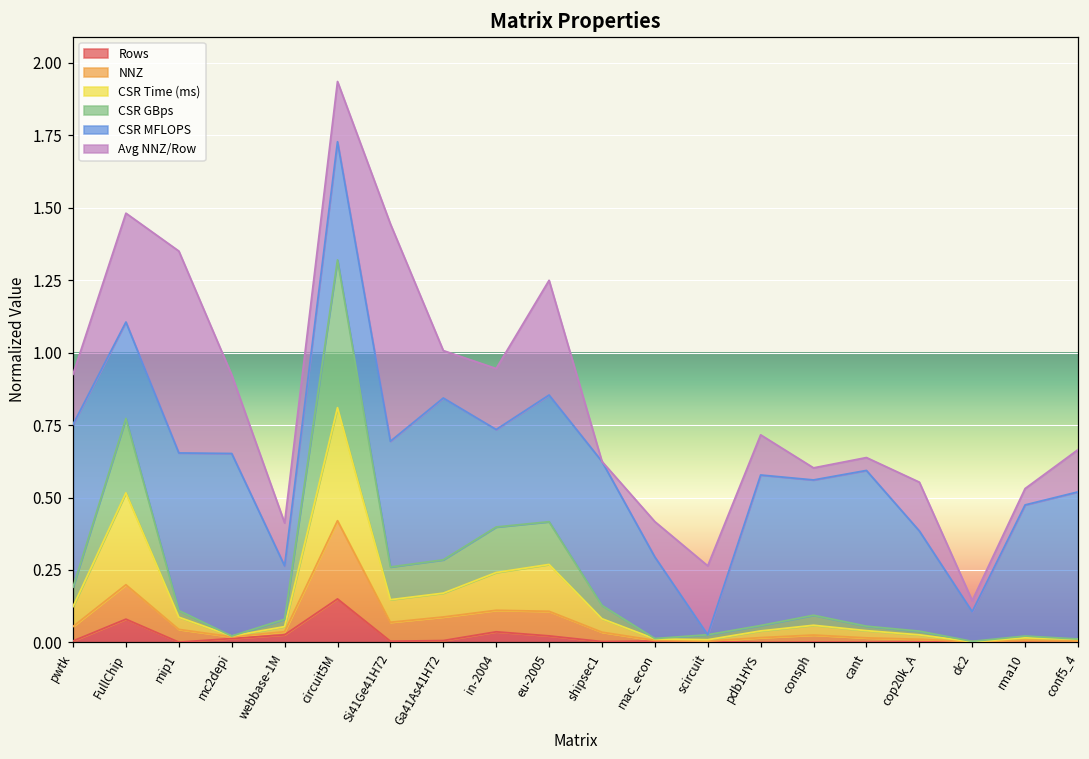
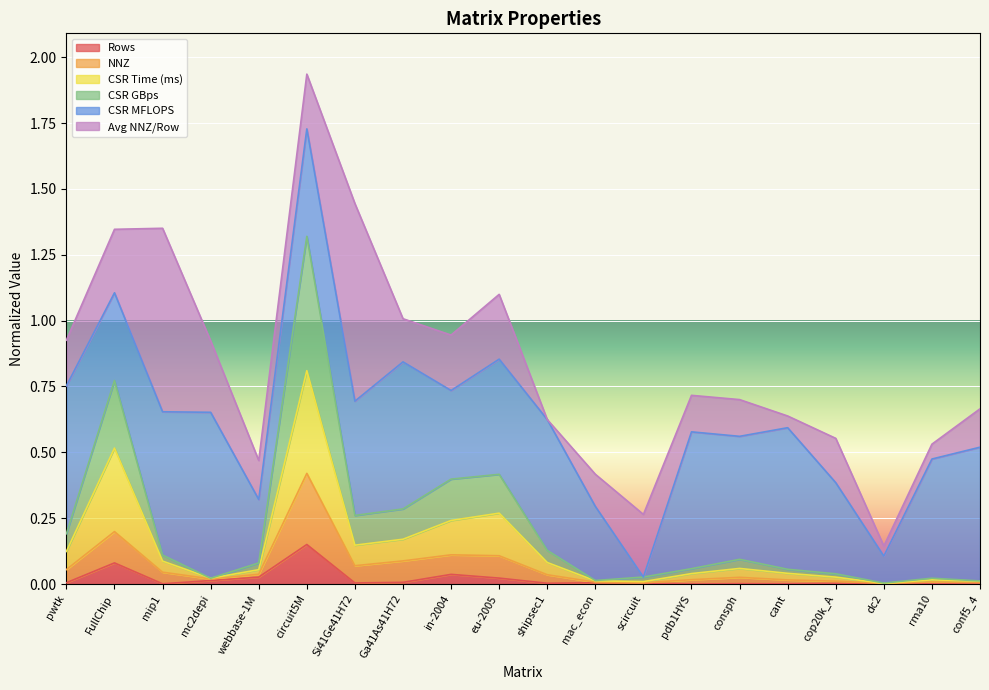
  {
    "Rows": {
      "pwtk": 0.00,
      "FullChip": 0.08,
      "mip1": 0.00,
      "webbase-1M": 0.03,
      "circuit5M": 0.15,
      "Si41Ge41H72": 0.00,
      "Ga41As41H72": 0.01,
      "in-2004": 0.04,
      "eu-2005": 0.02,
      "shipsec1": 0.00,
      "pdb1HYS": 0.00,
      "consph": 0.00,
      "cant": 0.00
    },
    "NNZ": {
      "pwtk": 0.05,
      "FullChip": 0.12,
      "mip1": 0.04,
      "webbase-1M": 0.01,
      "circuit5M": 0.27,
      "Si41Ge41H72": 0.07,
      "Ga41As41H72": 0.08,
      "in-2004": 0.07,
      "eu-2005": 0.08,
      "shipsec1": 0.03,
      "pdb1HYS": 0.02,
      "consph": 0.02,
      "cant": 0.01
    },
    "CSR Time (ms)": {
      "pwtk": 0.07,
      "FullChip": 0.32,
      "mip1": 0.04,
      "webbase-1M": 0.02,
      "circuit5M": 0.39,
      "Si41Ge41H72": 0.08,
      "Ga41As41H72": 0.08,
      "in-2004": 0.13,
      "eu-2005": 0.16,
      "shipsec1": 0.05,
      "pdb1HYS": 0.02,
      "consph": 0.03,
      "cant": 0.02,
      "cop20k_A": 0.02
    },
    "CSR GBps": {
      "pwtk": 0.07,
      "FullChip": 0.26,
      "mip1": 0.02,
      "webbase-1M": 0.03,
      "circuit5M": 0.51,
      "Si41Ge41H72": 0.11,
      "Ga41As41H72": 0.12,
      "in-2004": 0.16,
      "eu-2005": 0.15,
      "shipsec1": 0.05,
      "pdb1HYS": 0.02,
      "consph": 0.03,
      "cant": 0.02,
      "cop20k_A": 0.01
    },
    "CSR MFLOPS": {
      "pwtk": 0.56,
      "FullChip": 0.33,
      "mip1": 0.54,
      "mc2depi": 0.63,
-     "webbase-1M": 0.18,
+     "webbase-1M": 0.24,
      "circuit5M": 0.41,
      "Si41Ge41H72": 0.43,
      "Ga41As41H72": 0.56,
      "in-2004": 0.34,
      "eu-2005": 0.44,
      "mac_econ": 0.28,
      "pdb1HYS": 0.52,
      "consph": 0.47,
      "cant": 0.54,
      "cop20k_A": 0.35,
      "dc2": 0.10,
      "rma10": 0.45,
      "conf5_4": 0.51
    },
    "Avg NNZ/Row": {
      "pwtk": 0.17,
-     "FullChip": 0.38,
+     "FullChip": 0.24,
      "mip1": 0.70,
      "mc2depi": 0.27,
      "webbase-1M": 0.15,
      "circuit5M": 0.21,
      "Si41Ge41H72": 0.75,
      "Ga41As41H72": 0.16,
      "in-2004": 0.21,
-     "eu-2005": 0.40,
+     "eu-2005": 0.25,
      "mac_econ": 0.12,
      "scircuit": 0.24,
      "pdb1HYS": 0.14,
-     "consph": 0.04,
+     "consph": 0.14,
      "cant": 0.04,
      "cop20k_A": 0.17,
      "dc2": 0.04,
      "rma10": 0.06,
      "conf5_4": 0.15
    }
  }
